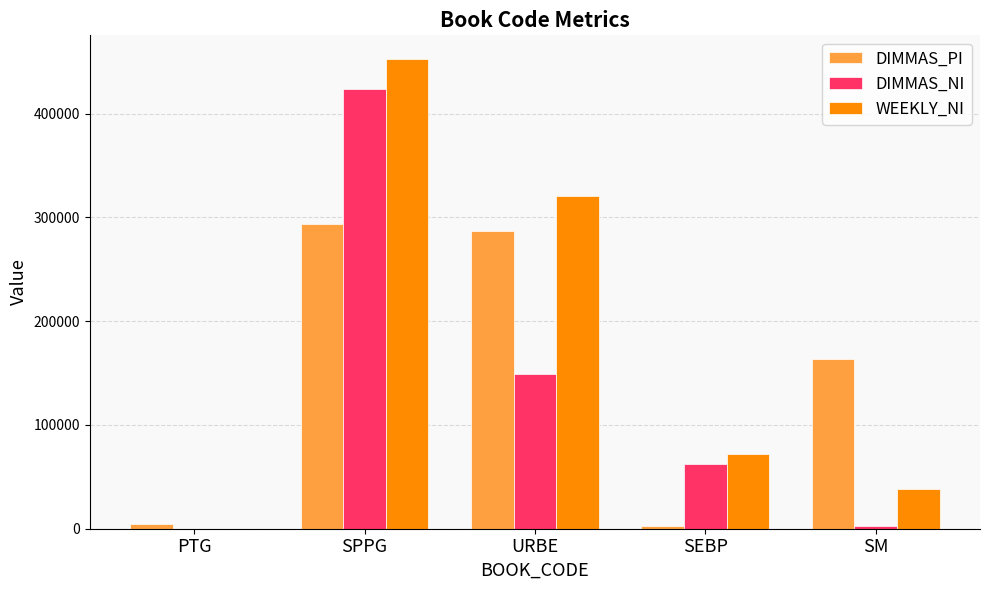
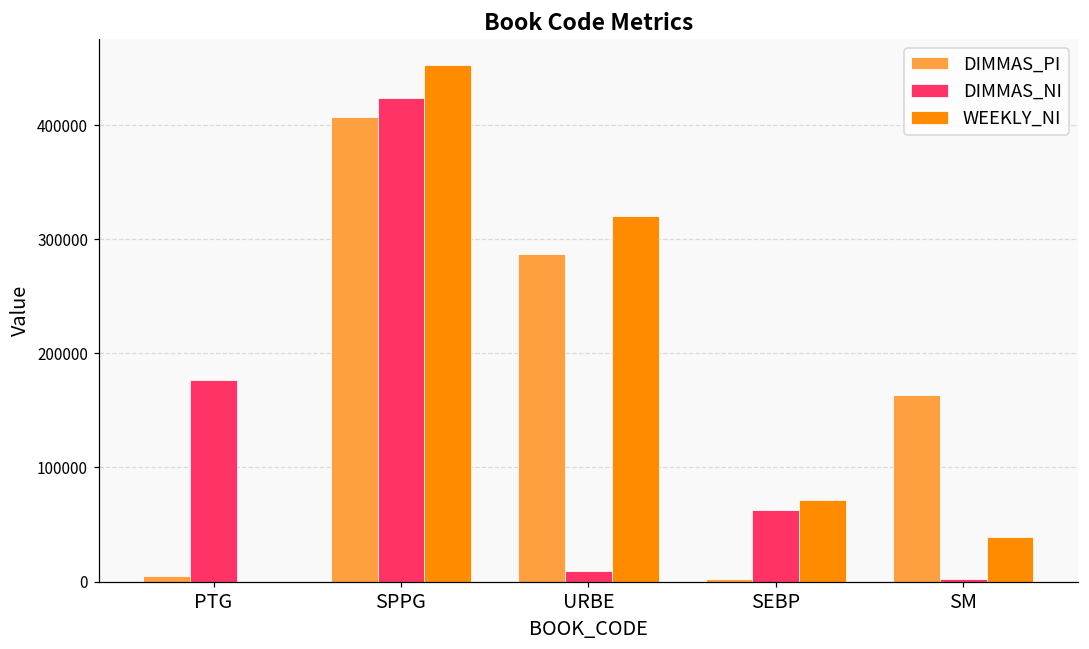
  {
    "DIMMAS_PI": {
      "PTG": 5000,
-     "SPPG": 293000,
+     "SPPG": 407000,
      "URBE": 287000,
      "SEBP": 3000,
      "SM": 164000
    },
    "DIMMAS_NI": {
-     "PTG": 0,
+     "PTG": 177000,
      "SPPG": 423000,
-     "URBE": 149000,
+     "URBE": 9000,
      "SEBP": 63000,
      "SM": 3000
    },
    "WEEKLY_NI": {
      "PTG": 0,
      "SPPG": 453000,
      "URBE": 320000,
      "SEBP": 72000,
      "SM": 39000
    }
  }
